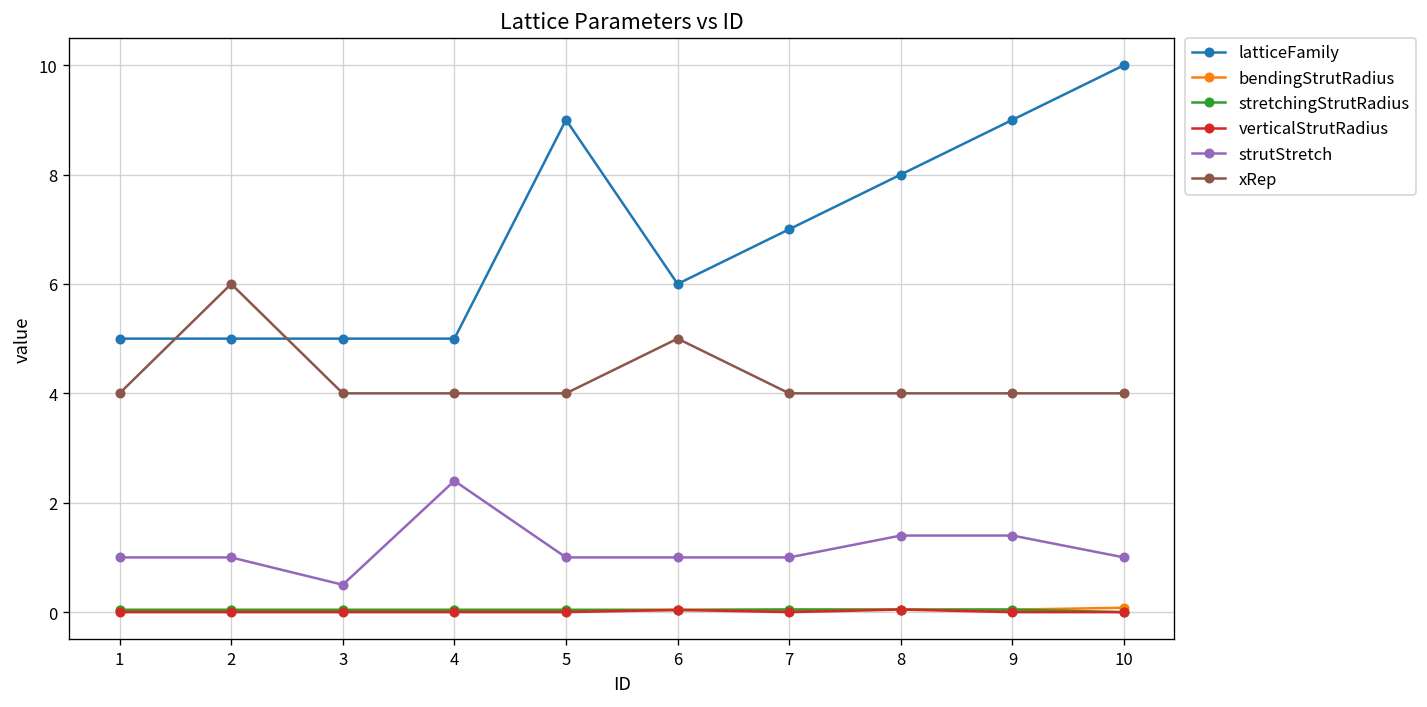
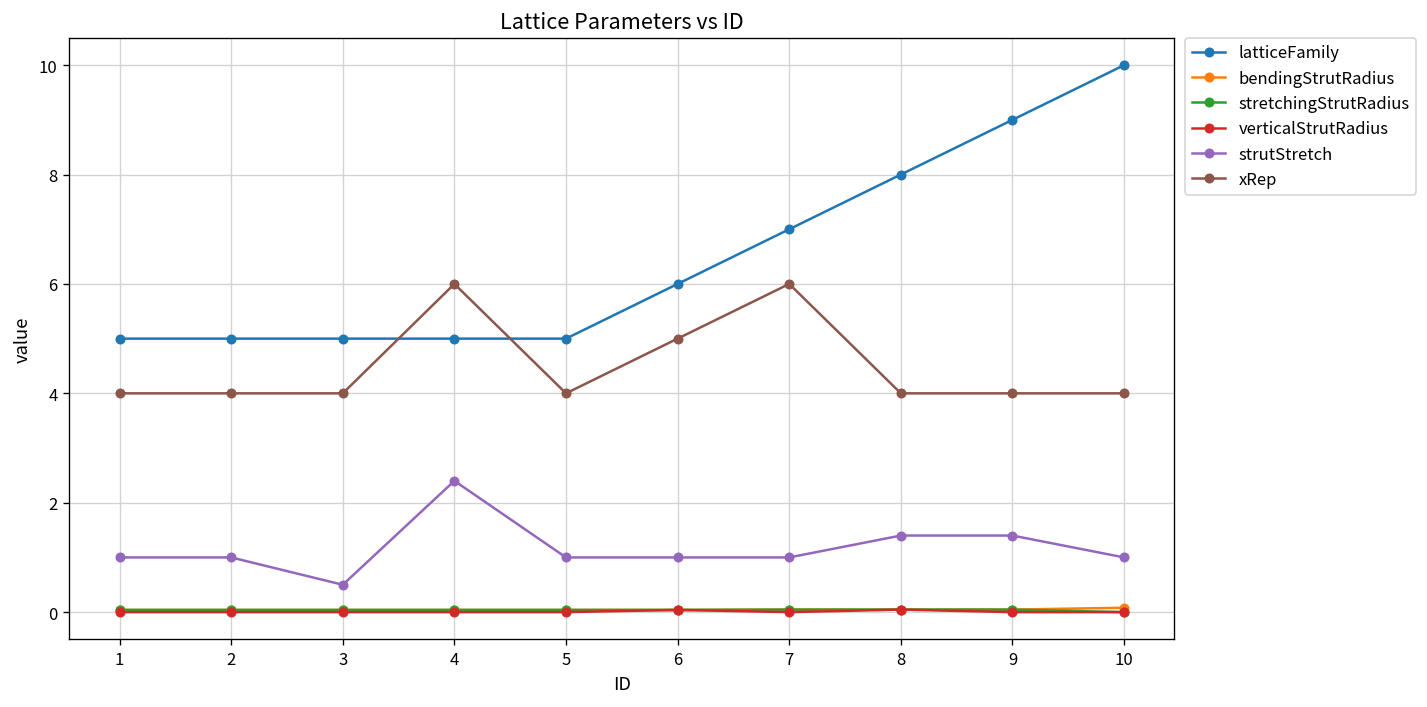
  {
    "latticeFamily": {
      "1": 5,
      "2": 5,
      "3": 5,
      "4": 5,
-     "5": 9,
+     "5": 5,
      "6": 6,
      "7": 7,
      "8": 8,
      "9": 9,
      "10": 10
    },
    "bendingStrutRadius": {
      "10": 0.1
    },
    "strutStretch": {
      "1": 1,
      "2": 1,
      "3": 0.5,
      "4": 2.4,
      "5": 1,
      "6": 1,
      "7": 1,
      "8": 1.4,
      "9": 1.4,
      "10": 1
    },
    "xRep": {
      "1": 4,
-     "2": 6,
+     "2": 4,
      "3": 4,
-     "4": 4,
+     "4": 6,
      "5": 4,
      "6": 5,
-     "7": 4,
+     "7": 6,
      "8": 4,
      "9": 4,
      "10": 4
    }
  }
